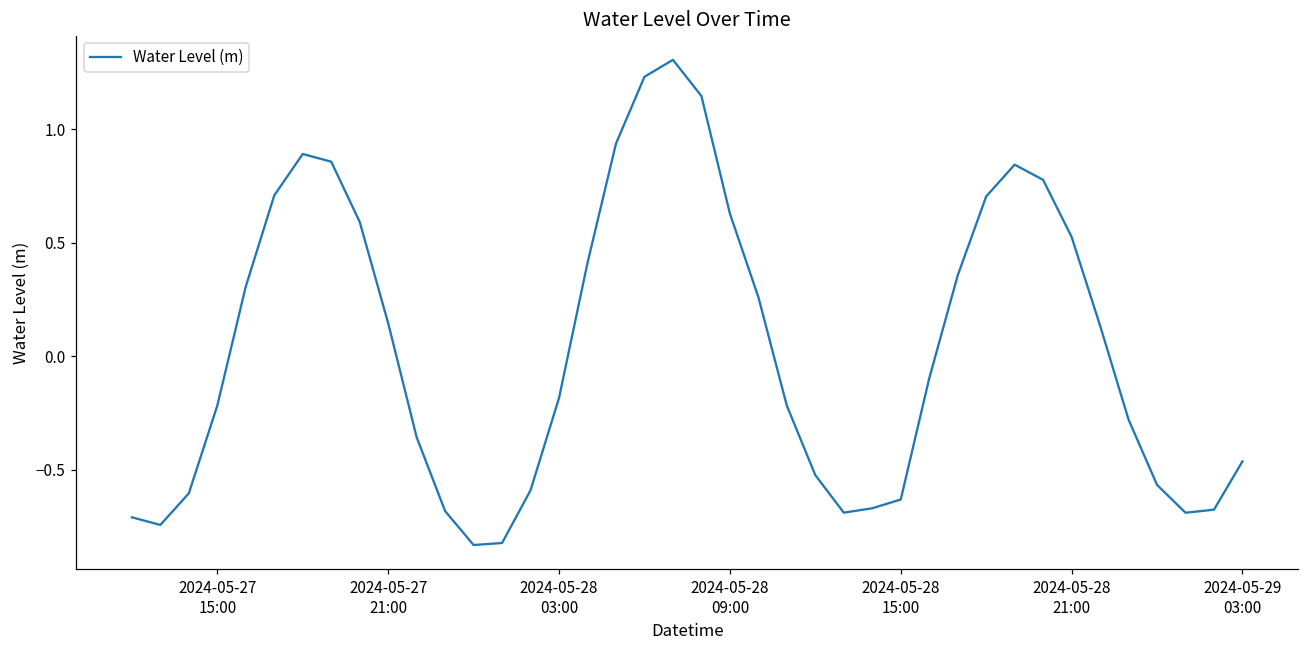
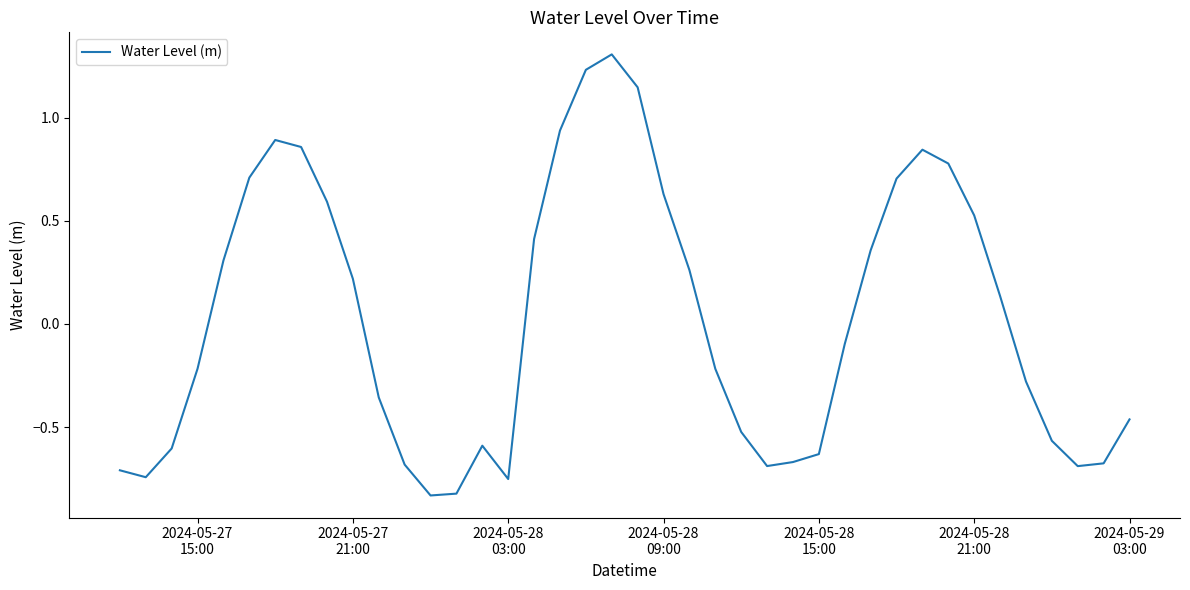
  {
    "2024-05-27 15:00": -0.22,
-   "2024-05-27 21:00": 0.15,
-   "2024-05-28 03:00": -0.18,
+   "2024-05-27 21:00": 0.22,
+   "2024-05-28 03:00": -0.75,
    "2024-05-28 09:00": 0.63,
    "2024-05-28 15:00": -0.63,
    "2024-05-28 21:00": 0.53,
    "2024-05-29 03:00": -0.46
  }
